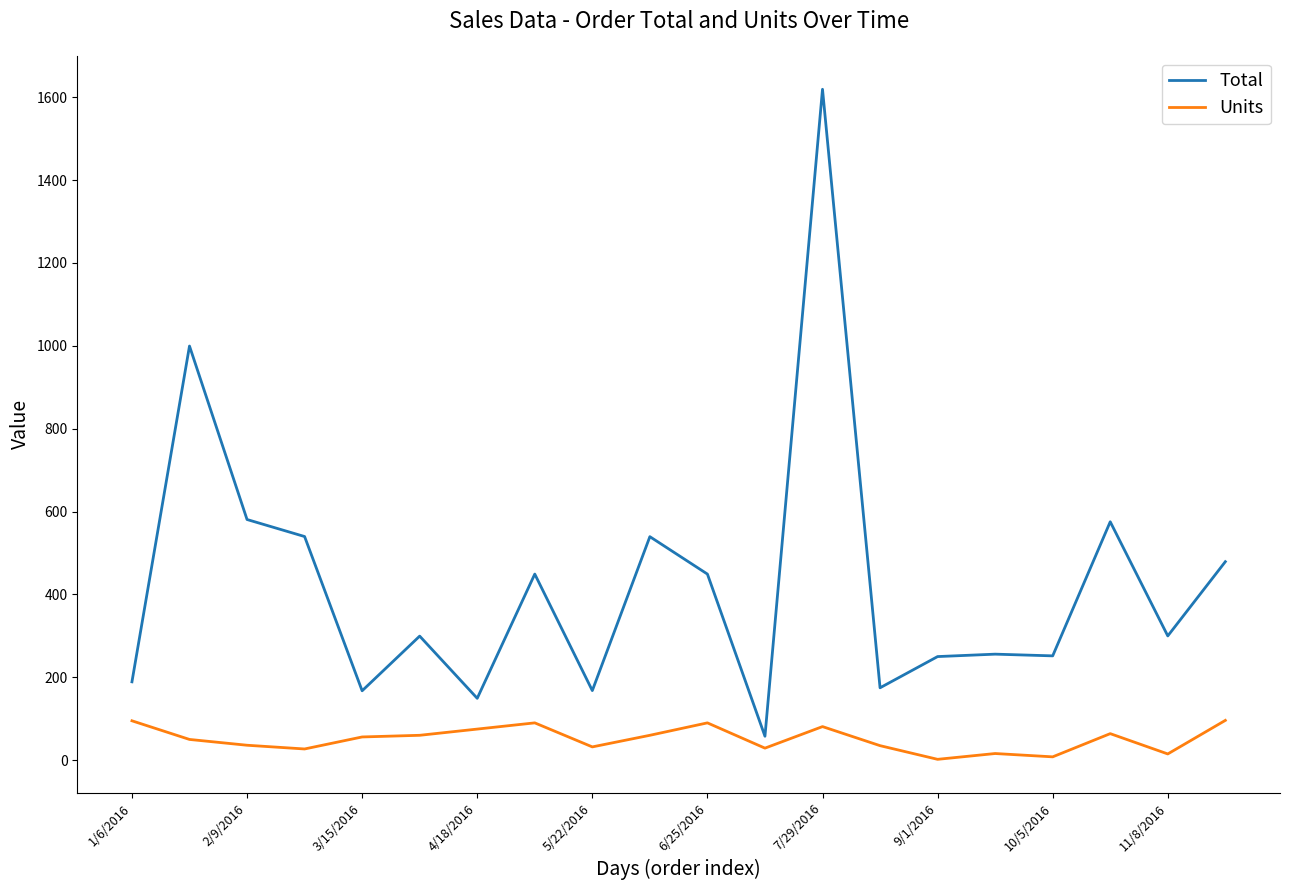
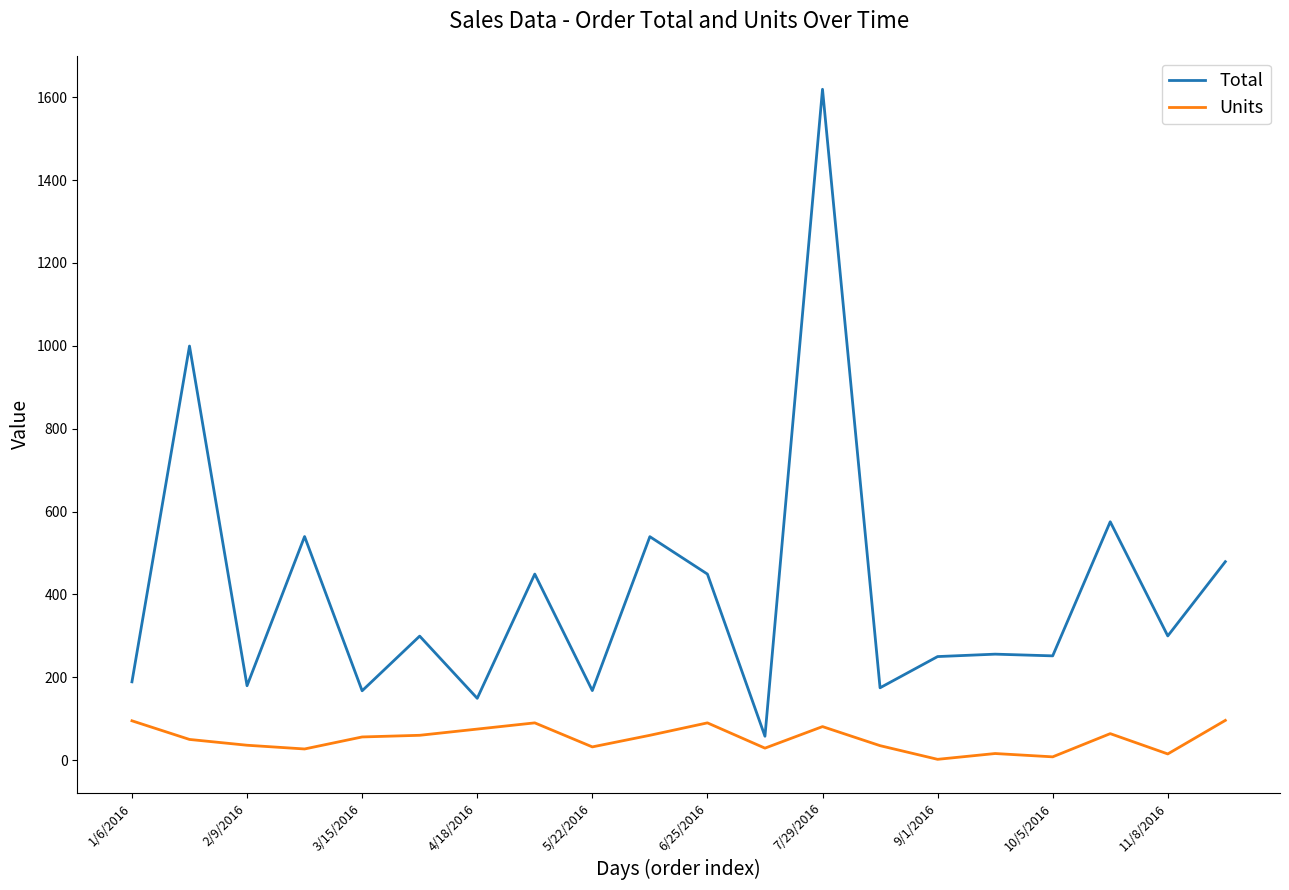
  {
    "Total": {
      "1/6/2016": 190,
-     "2/9/2016": 580,
+     "2/9/2016": 180,
      "3/15/2016": 170,
      "4/18/2016": 150,
      "5/22/2016": 170,
      "6/25/2016": 450,
      "7/29/2016": 1620,
      "9/1/2016": 250,
      "10/5/2016": 250,
      "11/8/2016": 300
    },
    "Units": {
      "1/6/2016": 100,
      "2/9/2016": 40,
      "3/15/2016": 60,
      "4/18/2016": 80,
      "5/22/2016": 30,
      "6/25/2016": 90,
      "7/29/2016": 80,
      "9/1/2016": 0,
      "10/5/2016": 10,
      "11/8/2016": 20
    }
  }
